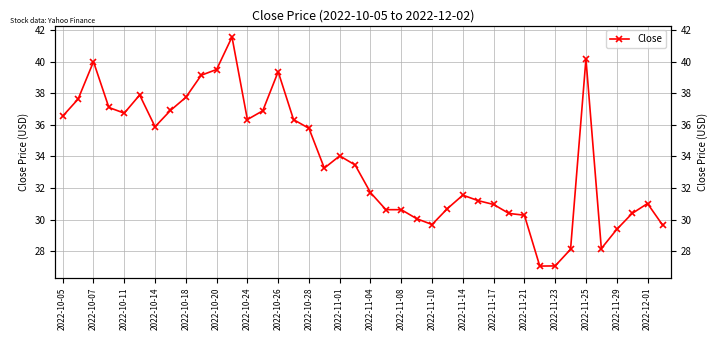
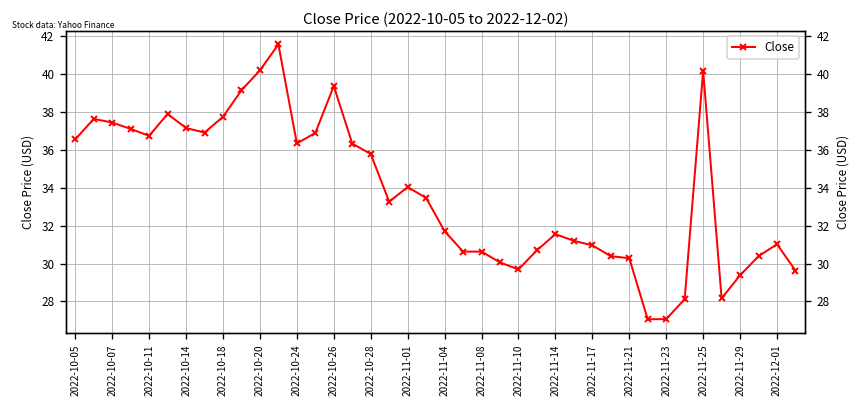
  {
    "2022-10-05": 36.5,
-   "2022-10-07": 40.0,
+   "2022-10-07": 37.4,
    "2022-10-11": 36.7,
-   "2022-10-14": 35.9,
+   "2022-10-14": 37.2,
    "2022-10-18": 37.7,
-   "2022-10-20": 39.5,
+   "2022-10-20": 40.2,
    "2022-10-24": 36.3,
    "2022-10-26": 39.4,
    "2022-10-28": 35.8,
    "2022-11-01": 34.0,
    "2022-11-04": 31.7,
    "2022-11-08": 30.6,
    "2022-11-10": 29.7,
    "2022-11-14": 31.5,
    "2022-11-17": 31.0,
    "2022-11-21": 30.3,
    "2022-11-23": 27.1,
    "2022-11-25": 40.2,
    "2022-11-29": 29.4,
    "2022-12-01": 31.0
  }
